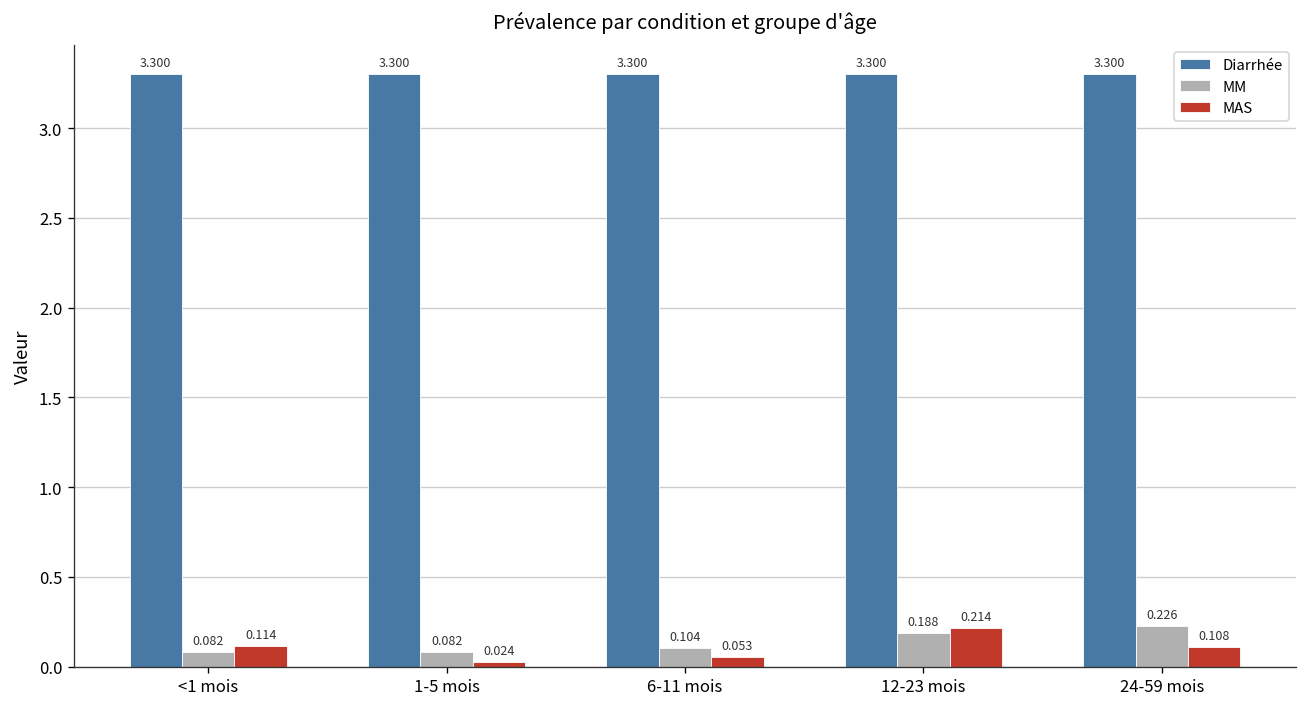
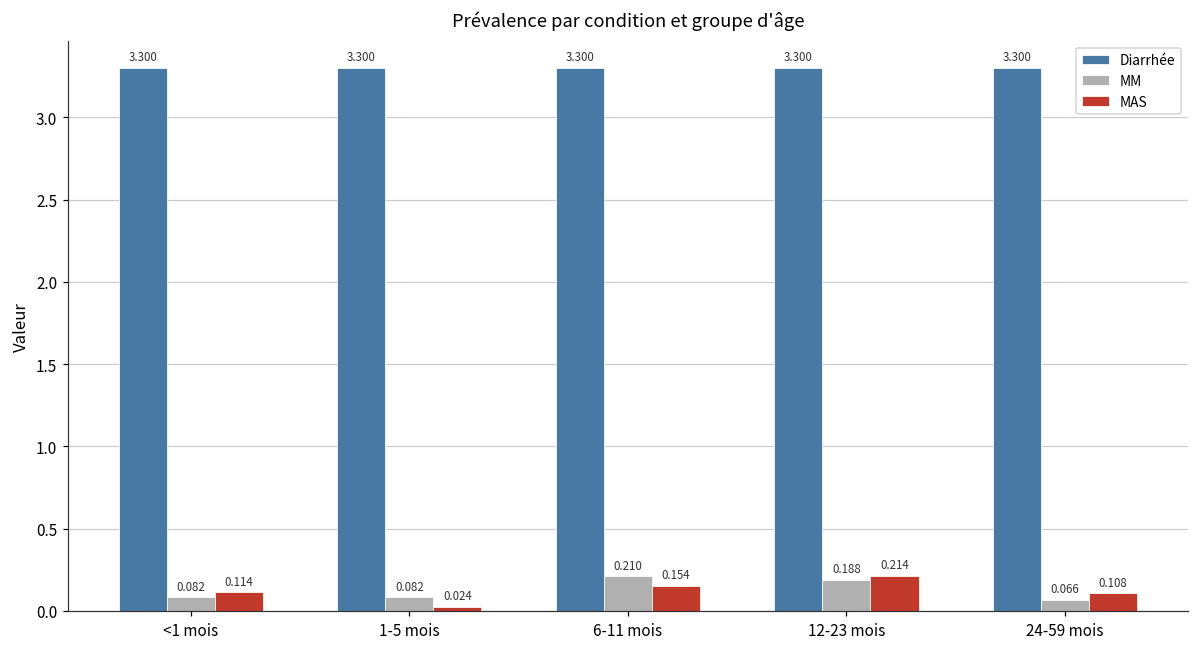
  {
    "Diarrhée": {
      "<1 mois": 3.300,
      "1-5 mois": 3.300,
      "6-11 mois": 3.300,
      "12-23 mois": 3.300,
      "24-59 mois": 3.300
    },
    "MM": {
      "<1 mois": 0.082,
      "1-5 mois": 0.082,
-     "6-11 mois": 0.104,
+     "6-11 mois": 0.210,
      "12-23 mois": 0.188,
-     "24-59 mois": 0.226
+     "24-59 mois": 0.066
    },
    "MAS": {
      "<1 mois": 0.114,
      "1-5 mois": 0.024,
-     "6-11 mois": 0.053,
+     "6-11 mois": 0.154,
      "12-23 mois": 0.214,
      "24-59 mois": 0.108
    }
  }
